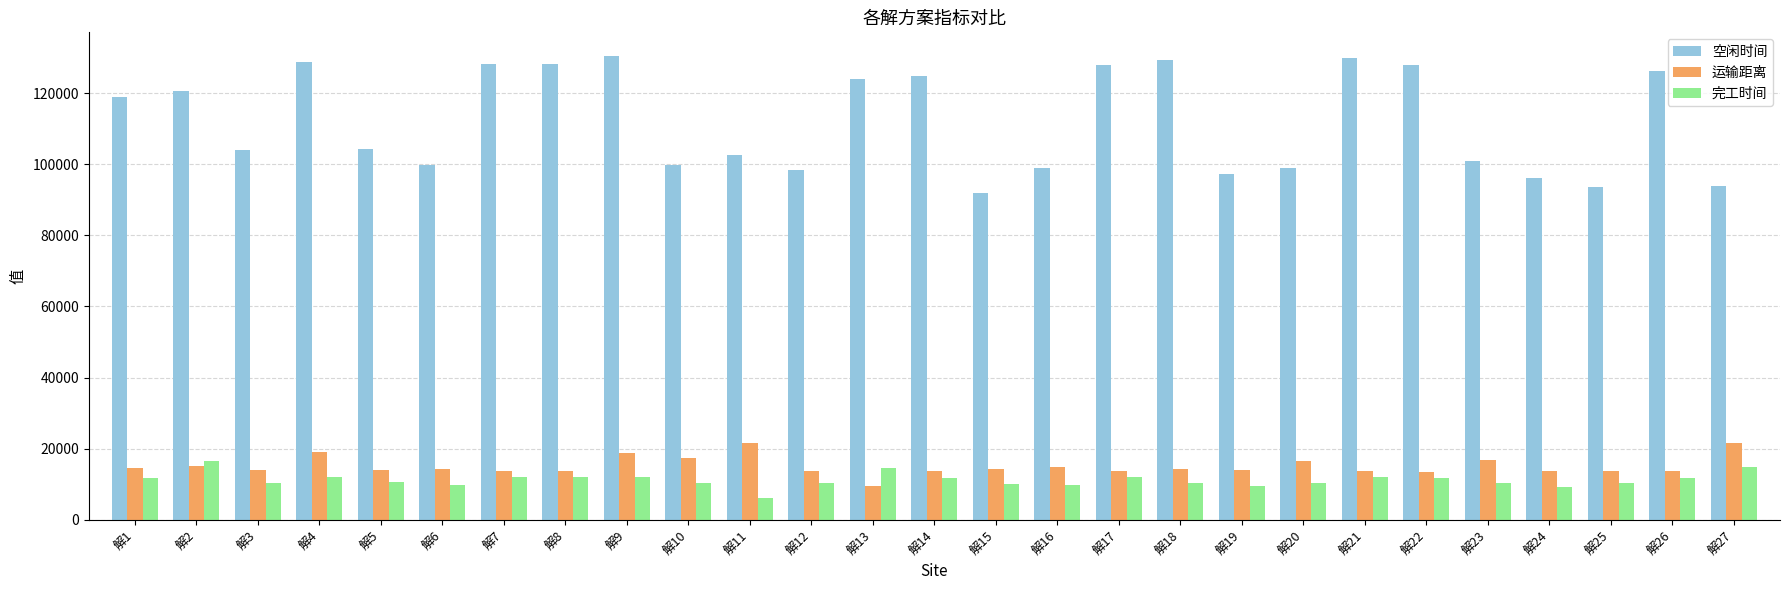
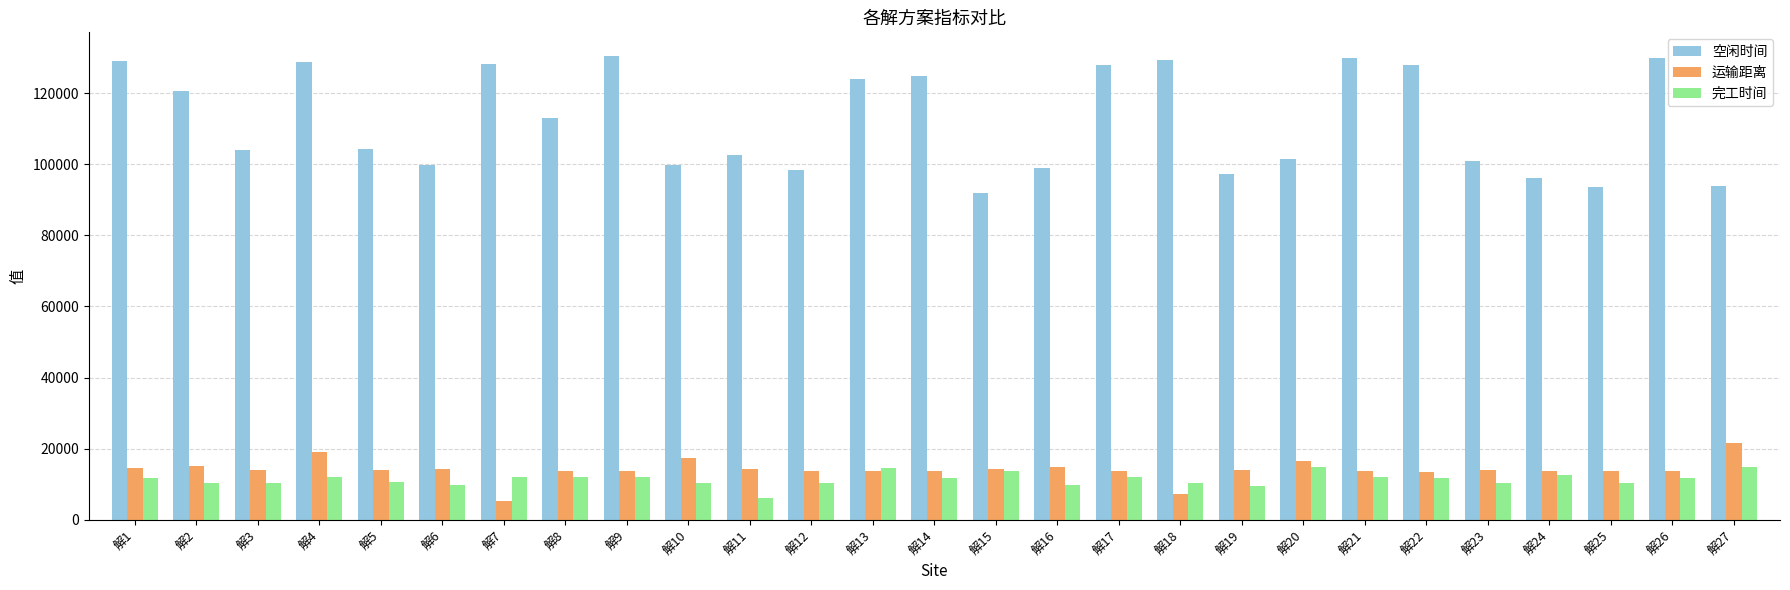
  {
    "空闲时间": {
-     "解1": 119000,
+     "解1": 129000,
      "解2": 121000,
      "解3": 104000,
      "解4": 129000,
      "解5": 104000,
      "解6": 100000,
      "解7": 128000,
-     "解8": 128000,
+     "解8": 113000,
      "解9": 131000,
      "解10": 100000,
      "解11": 102000,
      "解12": 98000,
      "解13": 124000,
      "解14": 125000,
      "解15": 92000,
      "解16": 99000,
      "解17": 128000,
      "解18": 129000,
      "解19": 97000,
-     "解20": 99000,
+     "解20": 102000,
      "解21": 130000,
      "解22": 128000,
      "解23": 101000,
      "解24": 96000,
      "解25": 94000,
-     "解26": 126000,
+     "解26": 130000,
      "解27": 94000
    },
    "运输距离": {
      "解1": 15000,
      "解2": 15000,
      "解3": 14000,
      "解4": 19000,
      "解5": 14000,
      "解6": 14000,
-     "解7": 14000,
+     "解7": 5000,
      "解8": 14000,
-     "解9": 19000,
+     "解9": 14000,
      "解10": 18000,
-     "解11": 22000,
+     "解11": 14000,
      "解12": 14000,
-     "解13": 10000,
+     "解13": 14000,
      "解14": 14000,
      "解15": 14000,
      "解16": 15000,
      "解17": 14000,
-     "解18": 14000,
+     "解18": 7000,
      "解19": 14000,
      "解20": 16000,
      "解21": 14000,
      "解22": 14000,
-     "解23": 17000,
+     "解23": 14000,
      "解24": 14000,
      "解25": 14000,
      "解26": 14000,
      "解27": 22000
    },
    "完工时间": {
      "解1": 12000,
-     "解2": 17000,
+     "解2": 10000,
      "解3": 10000,
      "解4": 12000,
      "解5": 11000,
      "解6": 10000,
      "解7": 12000,
      "解8": 12000,
      "解9": 12000,
      "解10": 10000,
      "解11": 6000,
      "解12": 10000,
      "解13": 15000,
      "解14": 12000,
-     "解15": 10000,
+     "解15": 14000,
      "解16": 10000,
      "解17": 12000,
      "解18": 10000,
      "解19": 10000,
-     "解20": 10000,
+     "解20": 15000,
      "解21": 12000,
      "解22": 12000,
      "解23": 10000,
-     "解24": 9000,
+     "解24": 13000,
      "解25": 10000,
      "解26": 12000,
      "解27": 15000
    }
  }
